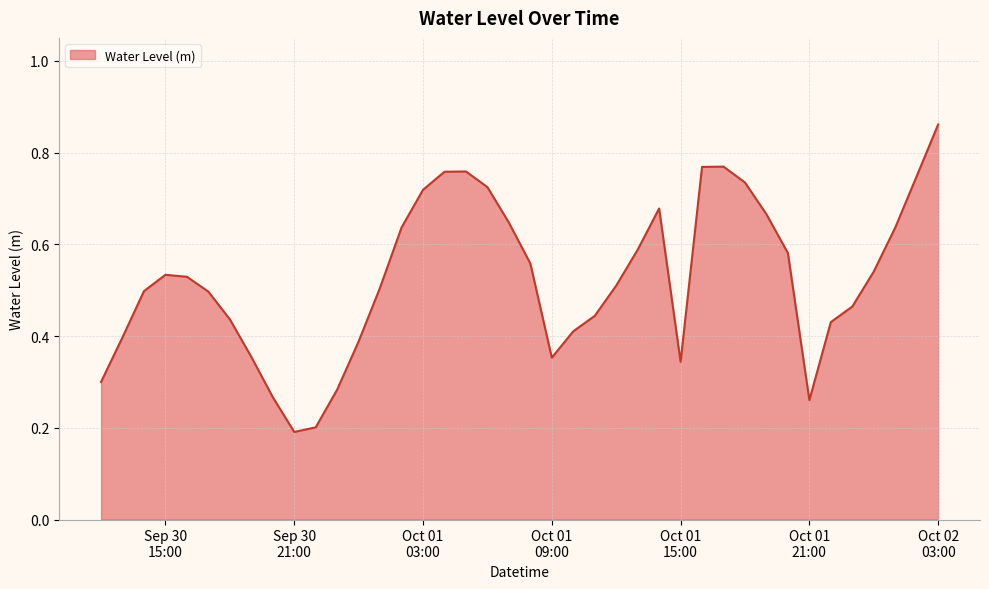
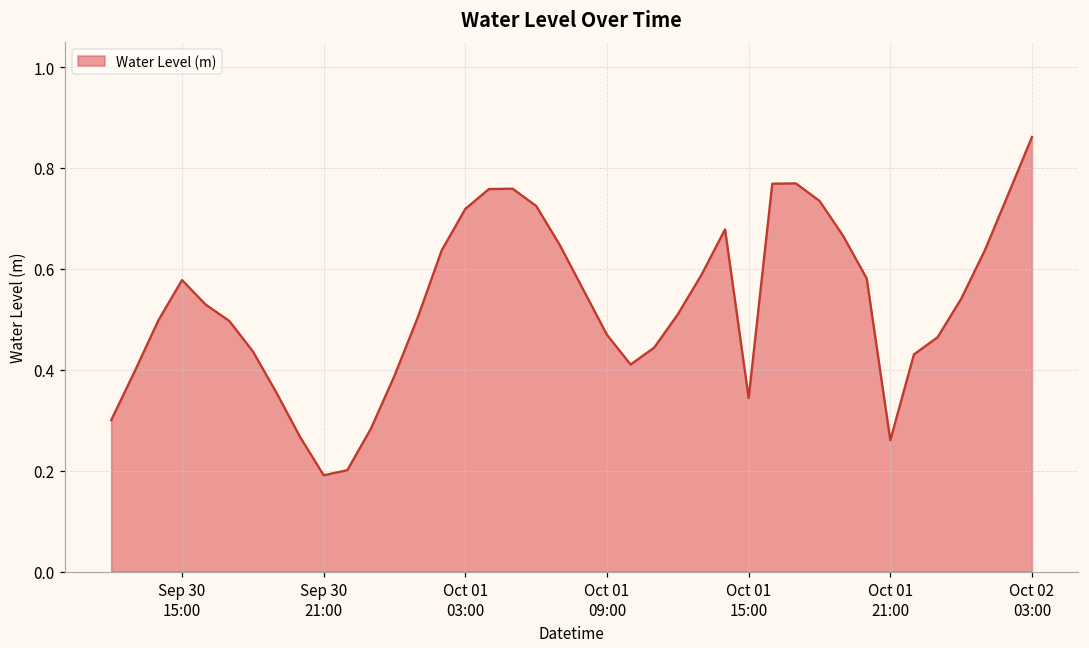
  {
-   "Sep 30 15:00": 0.53,
+   "Sep 30 15:00": 0.58,
    "Sep 30 21:00": 0.19,
    "Oct 01 03:00": 0.72,
-   "Oct 01 09:00": 0.35,
+   "Oct 01 09:00": 0.47,
    "Oct 01 15:00": 0.34,
    "Oct 01 21:00": 0.26,
    "Oct 02 03:00": 0.86
  }
